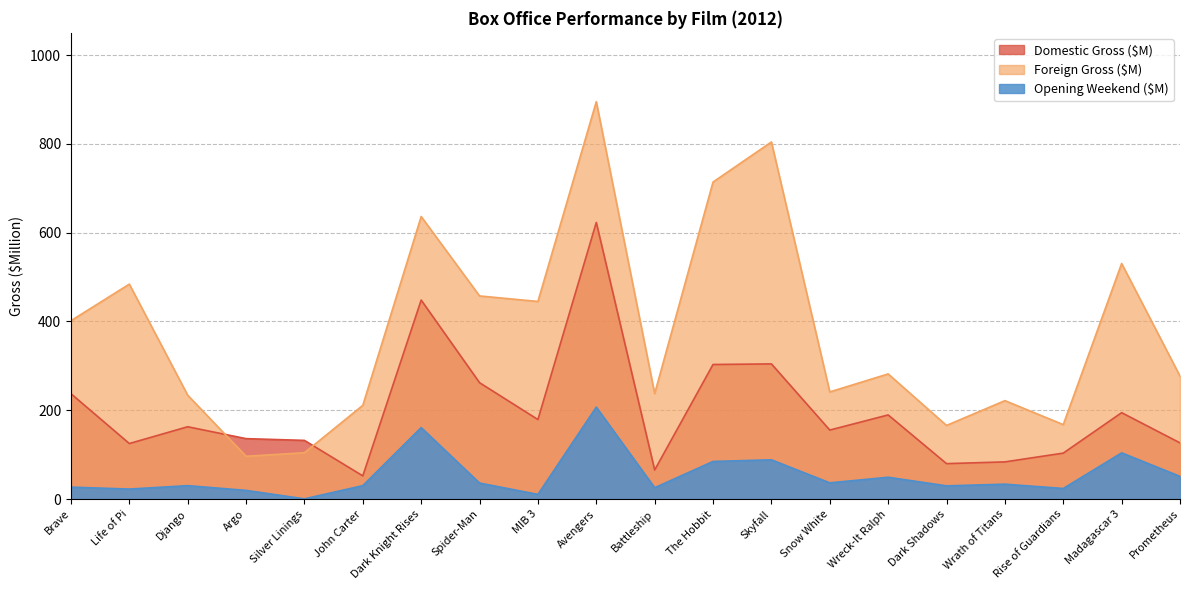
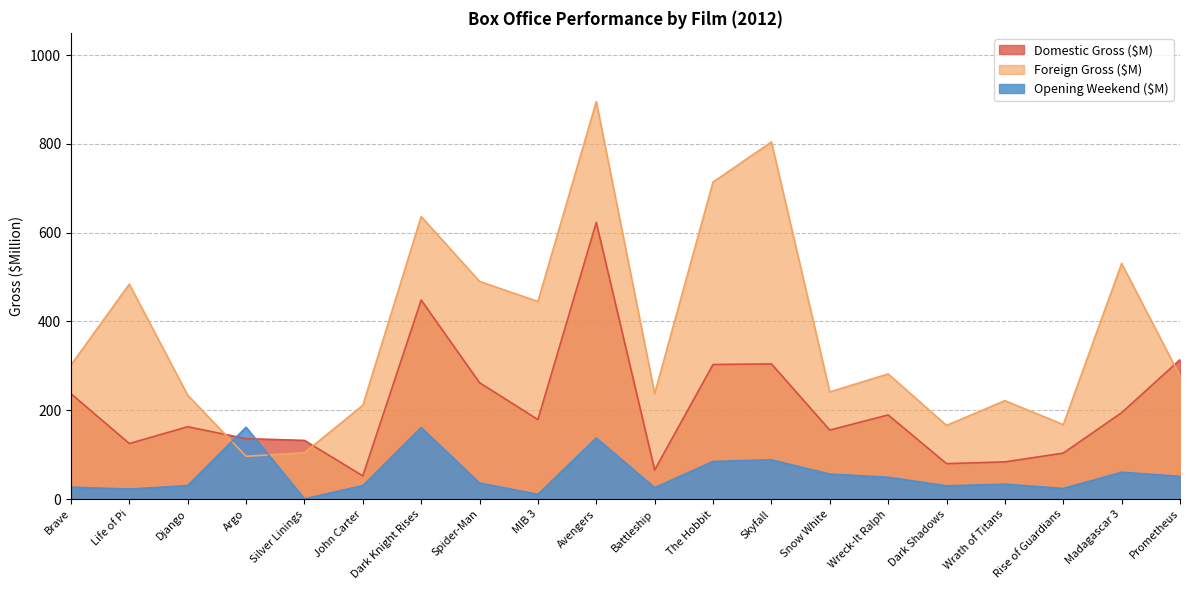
  {
    "Domestic Gross ($M)": {
      "Brave": 240,
      "Life of Pi": 120,
      "Django": 160,
      "Argo": 140,
      "Silver Linings": 130,
      "John Carter": 50,
      "Dark Knight Rises": 450,
      "Spider-Man": 260,
      "MIB 3": 180,
      "Avengers": 620,
      "Battleship": 70,
      "The Hobbit": 300,
      "Skyfall": 300,
      "Snow White": 160,
      "Wreck-It Ralph": 190,
      "Dark Shadows": 80,
      "Wrath of Titans": 80,
      "Rise of Guardians": 100,
      "Madagascar 3": 190,
-     "Prometheus": 130
+     "Prometheus": 310
    },
    "Foreign Gross ($M)": {
-     "Brave": 400,
+     "Brave": 300,
      "Life of Pi": 480,
      "Django": 230,
      "Argo": 100,
      "Silver Linings": 100,
      "John Carter": 210,
      "Dark Knight Rises": 640,
-     "Spider-Man": 460,
+     "Spider-Man": 490,
      "MIB 3": 450,
      "Avengers": 900,
      "Battleship": 240,
      "The Hobbit": 710,
      "Skyfall": 800,
      "Snow White": 240,
      "Wreck-It Ralph": 280,
      "Dark Shadows": 170,
      "Wrath of Titans": 220,
      "Rise of Guardians": 170,
      "Madagascar 3": 530,
      "Prometheus": 280
    },
    "Opening Weekend ($M)": {
      "Brave": 30,
      "Life of Pi": 20,
      "Django": 30,
-     "Argo": 20,
+     "Argo": 160,
      "Silver Linings": 0,
      "John Carter": 30,
      "Dark Knight Rises": 160,
      "Spider-Man": 40,
      "MIB 3": 10,
-     "Avengers": 210,
+     "Avengers": 140,
      "Battleship": 30,
      "The Hobbit": 80,
      "Skyfall": 90,
-     "Snow White": 40,
+     "Snow White": 60,
      "Wreck-It Ralph": 50,
      "Dark Shadows": 30,
      "Wrath of Titans": 30,
      "Rise of Guardians": 20,
-     "Madagascar 3": 100,
+     "Madagascar 3": 60,
      "Prometheus": 50
    }
  }
